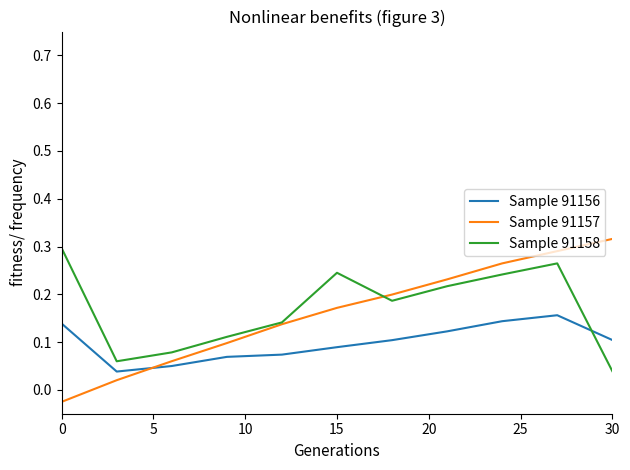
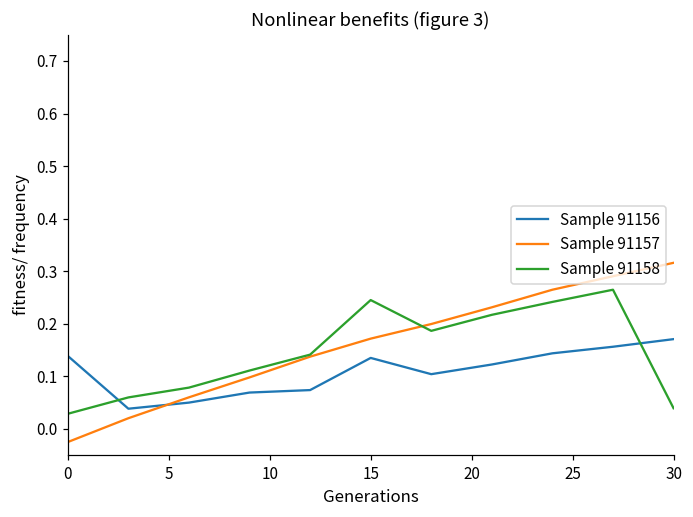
  {
    "Sample 91156": {
      "0": 0.14,
-     "15": 0.09,
-     "30": 0.10
+     "15": 0.13,
+     "30": 0.17
    },
    "Sample 91157": {
      "0": -0.03,
      "15": 0.17,
      "30": 0.32
    },
    "Sample 91158": {
-     "0": 0.30,
+     "0": 0.03,
      "15": 0.25,
      "30": 0.04
    }
  }
